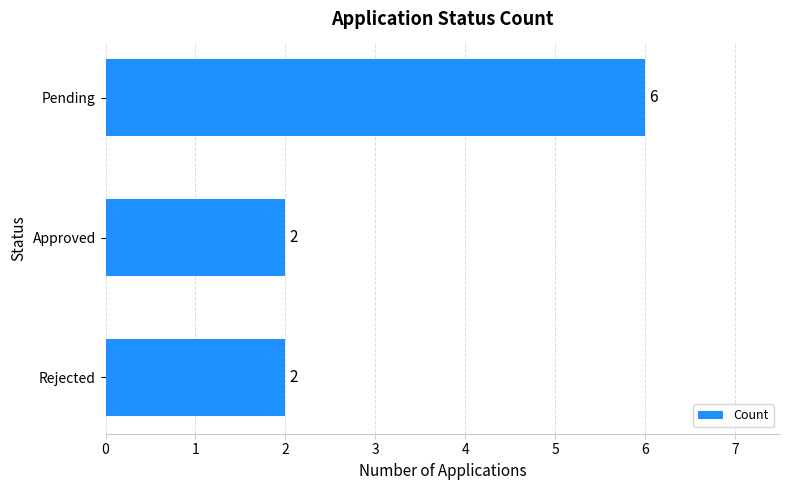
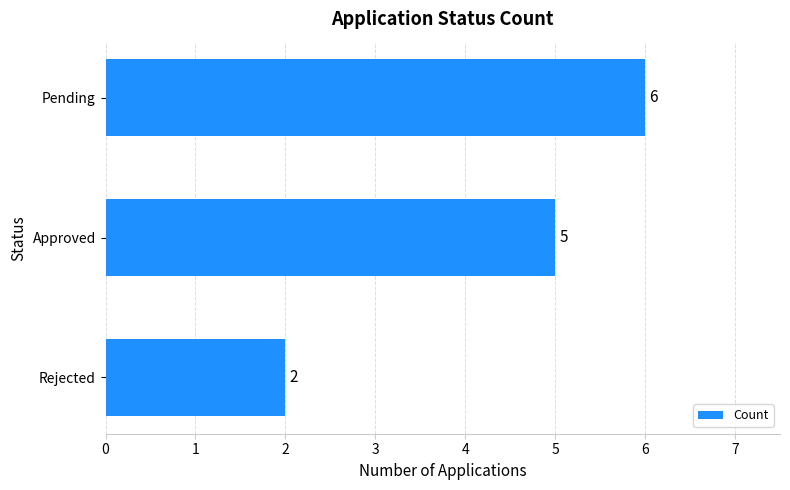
  {
    "Pending": 6,
-   "Approved": 2,
+   "Approved": 5,
    "Rejected": 2
  }
